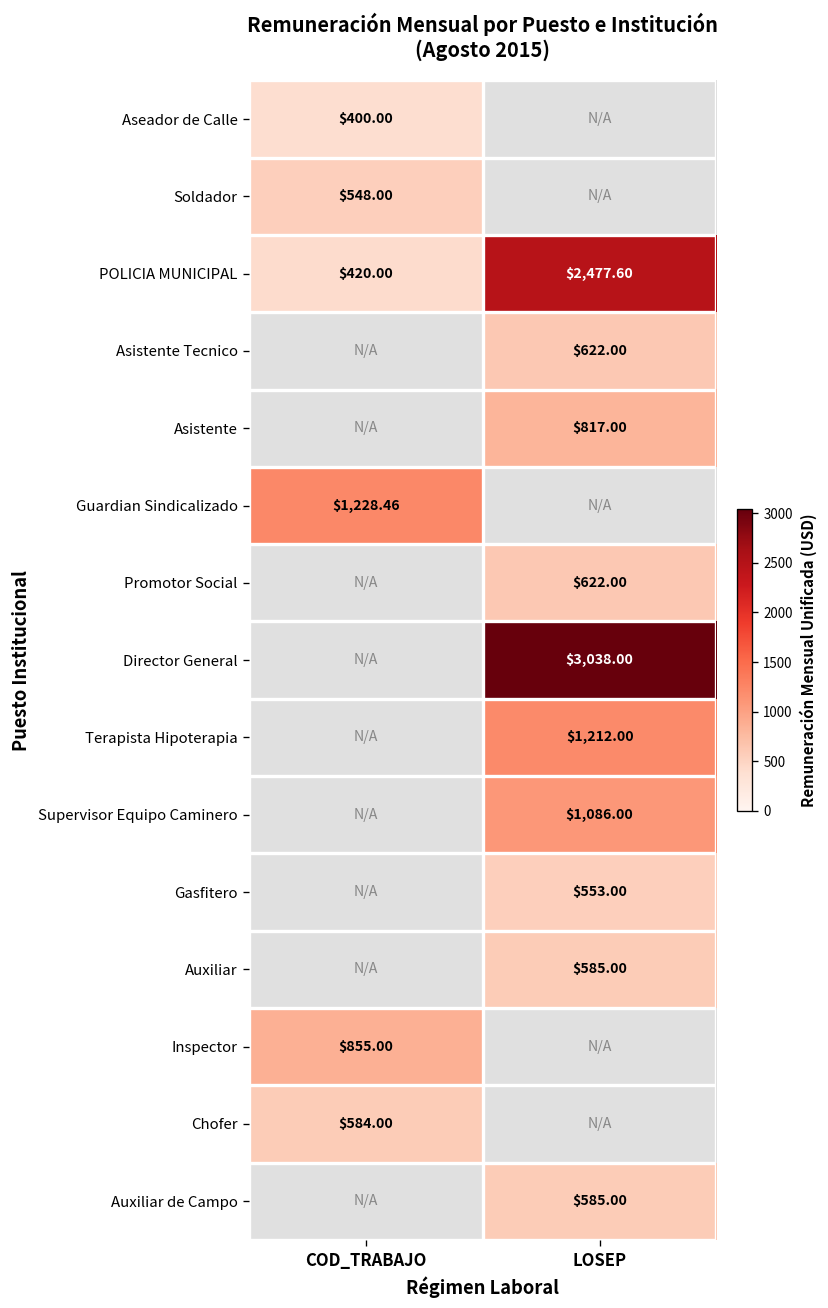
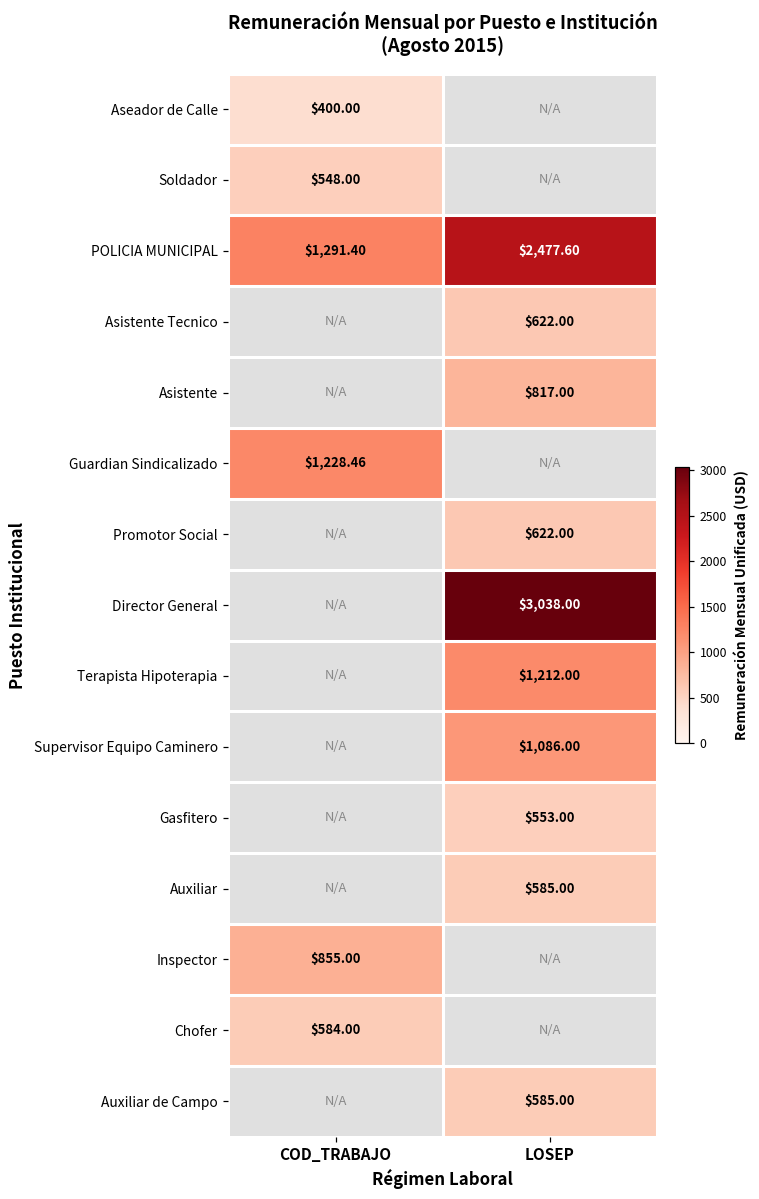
  {
    "Aseador de Calle": {
      "COD_TRABAJO": "$400.00"
    },
    "Soldador": {
      "COD_TRABAJO": "$548.00"
    },
    "POLICIA MUNICIPAL": {
-     "COD_TRABAJO": "$420.00",
+     "COD_TRABAJO": "$1,291.40",
      "LOSEP": "$2,477.60"
    },
    "Asistente Tecnico": {
      "LOSEP": "$622.00"
    },
    "Asistente": {
      "LOSEP": "$817.00"
    },
    "Guardian Sindicalizado": {
      "COD_TRABAJO": "$1,228.46"
    },
    "Promotor Social": {
      "LOSEP": "$622.00"
    },
    "Director General": {
      "LOSEP": "$3,038.00"
    },
    "Terapista Hipoterapia": {
      "LOSEP": "$1,212.00"
    },
    "Supervisor Equipo Caminero": {
      "LOSEP": "$1,086.00"
    },
    "Gasfitero": {
      "LOSEP": "$553.00"
    },
    "Auxiliar": {
      "LOSEP": "$585.00"
    },
    "Inspector": {
      "COD_TRABAJO": "$855.00"
    },
    "Chofer": {
      "COD_TRABAJO": "$584.00"
    },
    "Auxiliar de Campo": {
      "LOSEP": "$585.00"
    }
  }
